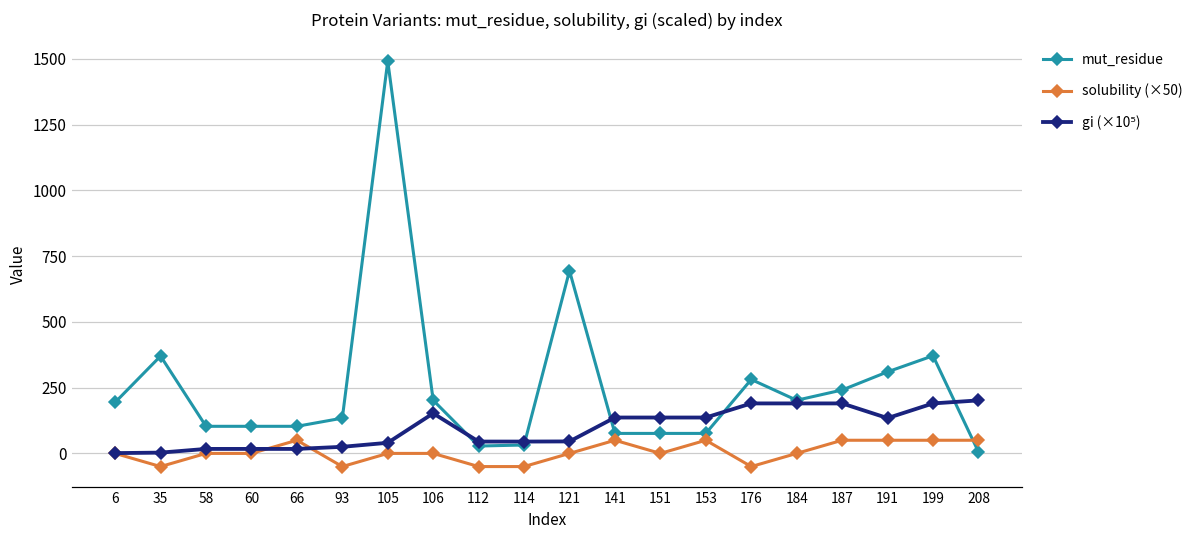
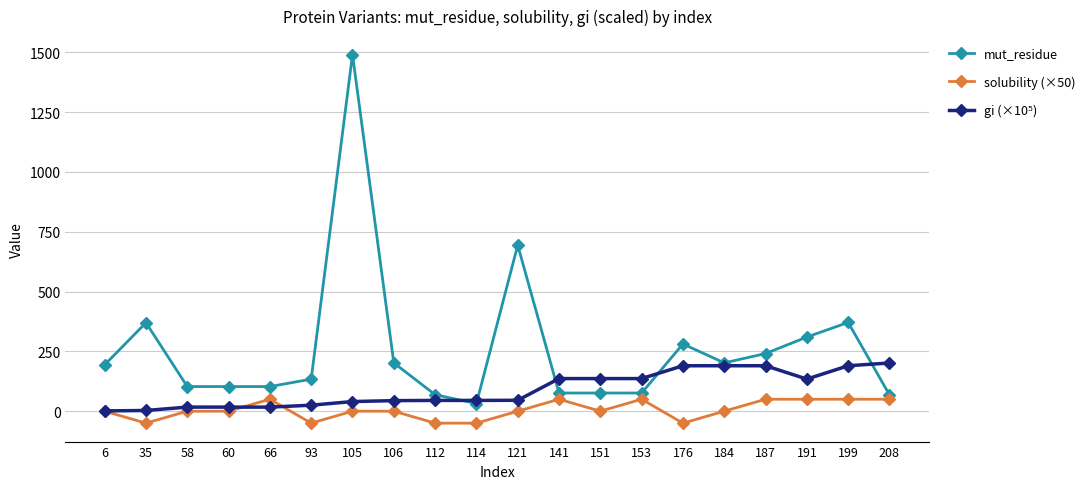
  {
    "mut_residue": {
      "6": 190,
      "35": 370,
      "58": 100,
      "60": 100,
      "66": 100,
      "93": 130,
      "105": 1490,
      "106": 200,
-     "112": 30,
+     "112": 70,
      "114": 30,
      "121": 690,
      "141": 80,
      "151": 80,
      "153": 80,
      "176": 280,
      "184": 200,
      "187": 240,
      "191": 310,
      "199": 370,
-     "208": 10
+     "208": 70
    },
    "solubility (×50)": {
      "35": -50,
      "58": 0,
      "60": 0,
      "66": 50,
      "93": -50,
      "105": 0,
      "106": 0,
      "112": -50,
      "114": -50,
      "121": 0,
      "141": 50,
      "151": 0,
      "153": 50,
      "176": -50,
      "184": 0,
      "187": 50,
      "191": 50,
      "199": 50,
      "208": 50
    },
    "gi (×10⁵)": {
      "35": 0,
      "58": 20,
      "60": 20,
      "66": 20,
      "93": 30,
      "105": 40,
-     "106": 150,
+     "106": 40,
      "112": 50,
      "114": 50,
      "121": 50,
      "141": 140,
      "151": 140,
      "153": 140,
      "176": 190,
      "184": 190,
      "187": 190,
      "191": 130,
      "199": 190,
      "208": 200
    }
  }
